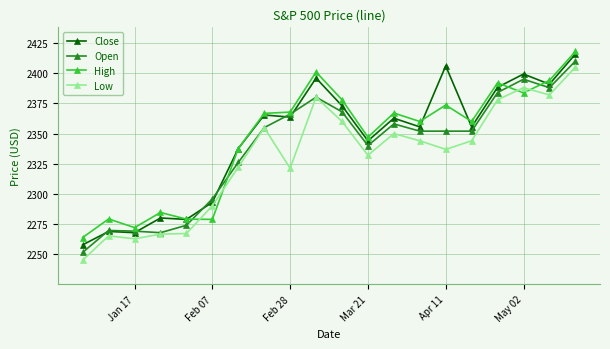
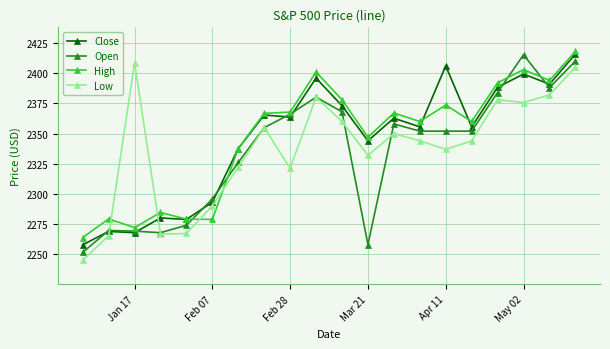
  {
    "Close": {
      "Feb 07": 2293,
      "Feb 28": 2364,
      "Mar 21": 2344,
      "Apr 11": 2406,
      "May 02": 2399
    },
    "Open": {
      "Feb 07": 2296,
-     "Mar 21": 2340,
+     "Mar 21": 2258,
      "Apr 11": 2352,
-     "May 02": 2395
+     "May 02": 2415
    },
    "High": {
      "Jan 17": 2272,
      "Feb 07": 2279,
      "Mar 21": 2347,
      "Apr 11": 2374,
-     "May 02": 2384
+     "May 02": 2403
    },
    "Low": {
-     "Jan 17": 2263,
+     "Jan 17": 2409,
      "Feb 07": 2290,
      "Feb 28": 2321,
      "Mar 21": 2332,
      "Apr 11": 2337,
-     "May 02": 2388
+     "May 02": 2376
    }
  }
